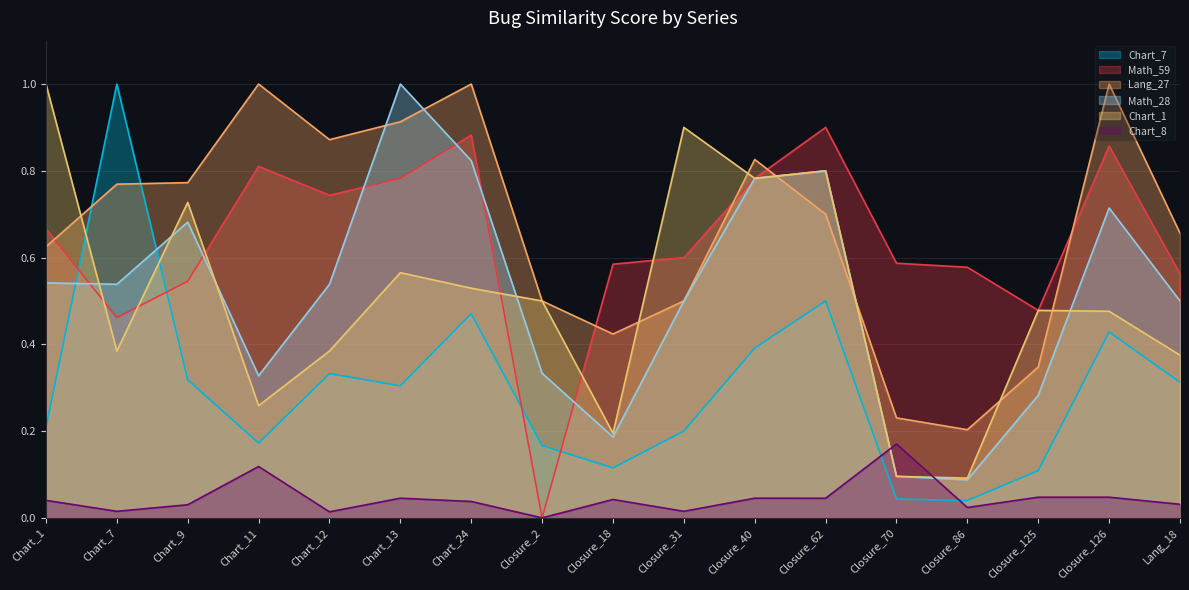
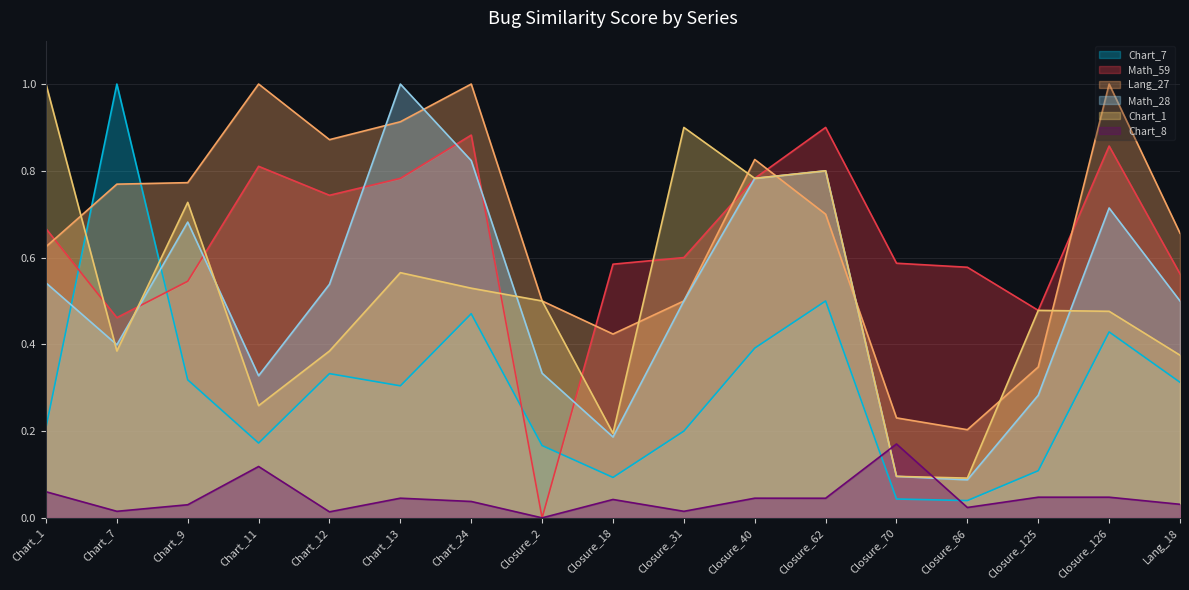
  {
    "Chart_7": {
      "Chart_1": 0.21,
      "Chart_7": 1.00,
      "Chart_9": 0.32,
      "Chart_11": 0.17,
      "Chart_12": 0.33,
      "Chart_13": 0.30,
      "Chart_24": 0.47,
      "Closure_2": 0.17,
-     "Closure_18": 0.12,
+     "Closure_18": 0.09,
      "Closure_31": 0.20,
      "Closure_40": 0.39,
      "Closure_62": 0.50,
      "Closure_70": 0.04,
      "Closure_86": 0.04,
      "Closure_125": 0.11,
      "Closure_126": 0.43,
      "Lang_18": 0.31
    },
    "Math_28": {
      "Chart_1": 0.54,
-     "Chart_7": 0.54,
+     "Chart_7": 0.40,
      "Chart_9": 0.68,
      "Chart_11": 0.33,
      "Chart_12": 0.54,
      "Chart_13": 1.00,
      "Chart_24": 0.82,
      "Closure_2": 0.33,
      "Closure_18": 0.19,
      "Closure_125": 0.28,
      "Closure_126": 0.71,
      "Lang_18": 0.50
    },
    "Chart_8": {
-     "Chart_1": 0.04,
+     "Chart_1": 0.06,
      "Chart_7": 0.02,
      "Chart_9": 0.03,
      "Chart_11": 0.12,
      "Chart_12": 0.01,
      "Chart_13": 0.05,
      "Chart_24": 0.04,
      "Closure_18": 0.04,
      "Closure_31": 0.02,
      "Closure_40": 0.05,
      "Closure_62": 0.05,
      "Closure_70": 0.17,
      "Closure_86": 0.02,
      "Closure_125": 0.05,
      "Closure_126": 0.05,
      "Lang_18": 0.03
    }
  }
